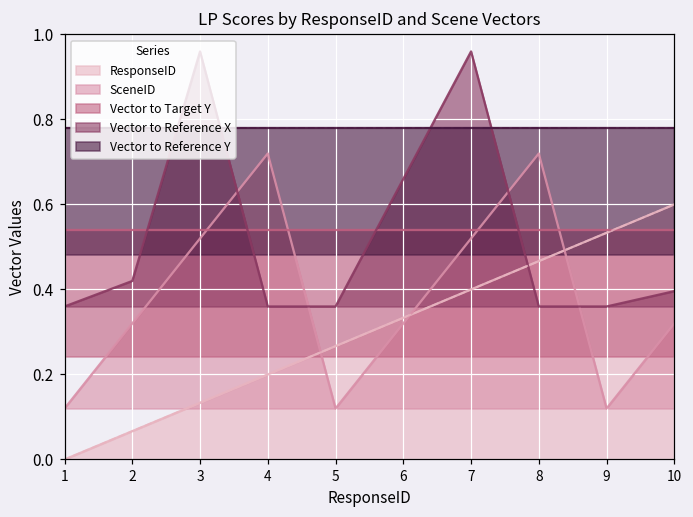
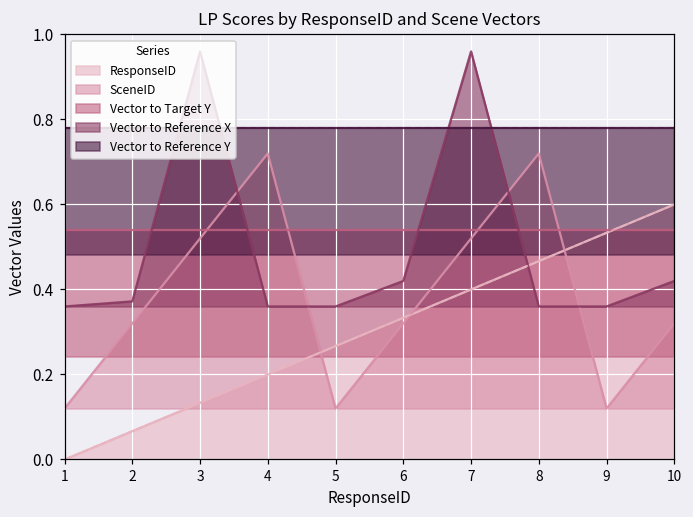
  {
    "Vector to Reference X": {
      "1": 0.36,
-     "2": 0.42,
+     "2": 0.37,
      "4": 0.36,
      "5": 0.36,
-     "6": 0.66,
+     "6": 0.42,
      "7": 0.96,
      "8": 0.36,
      "9": 0.36,
-     "10": 0.40
+     "10": 0.42
    },
    "Vector to Reference Y": {
      "1": 0.78,
      "4": 0.78,
      "5": 0.78,
      "6": 0.78,
      "7": 0.78,
      "8": 0.78,
      "9": 0.78,
      "10": 0.78
    }
  }
